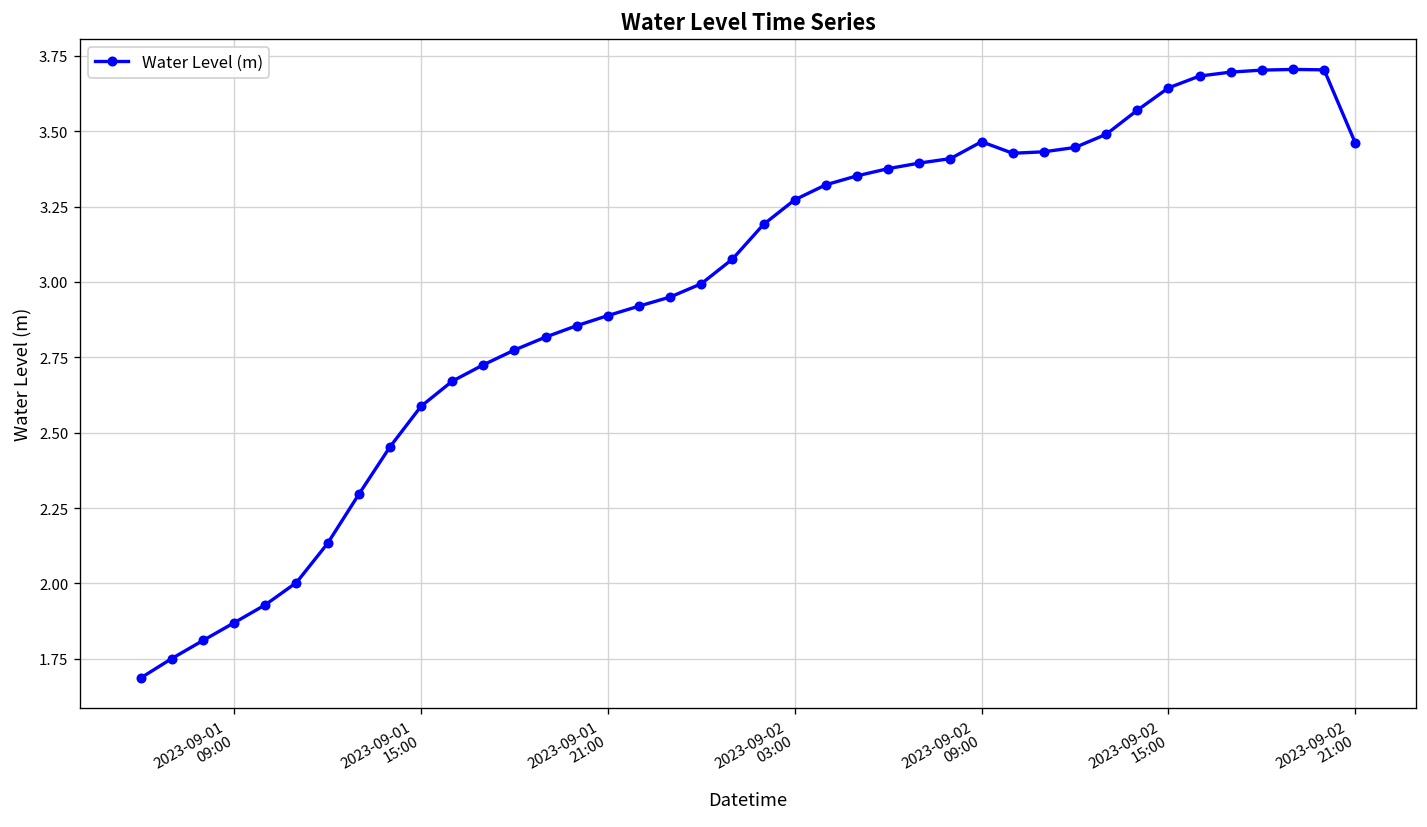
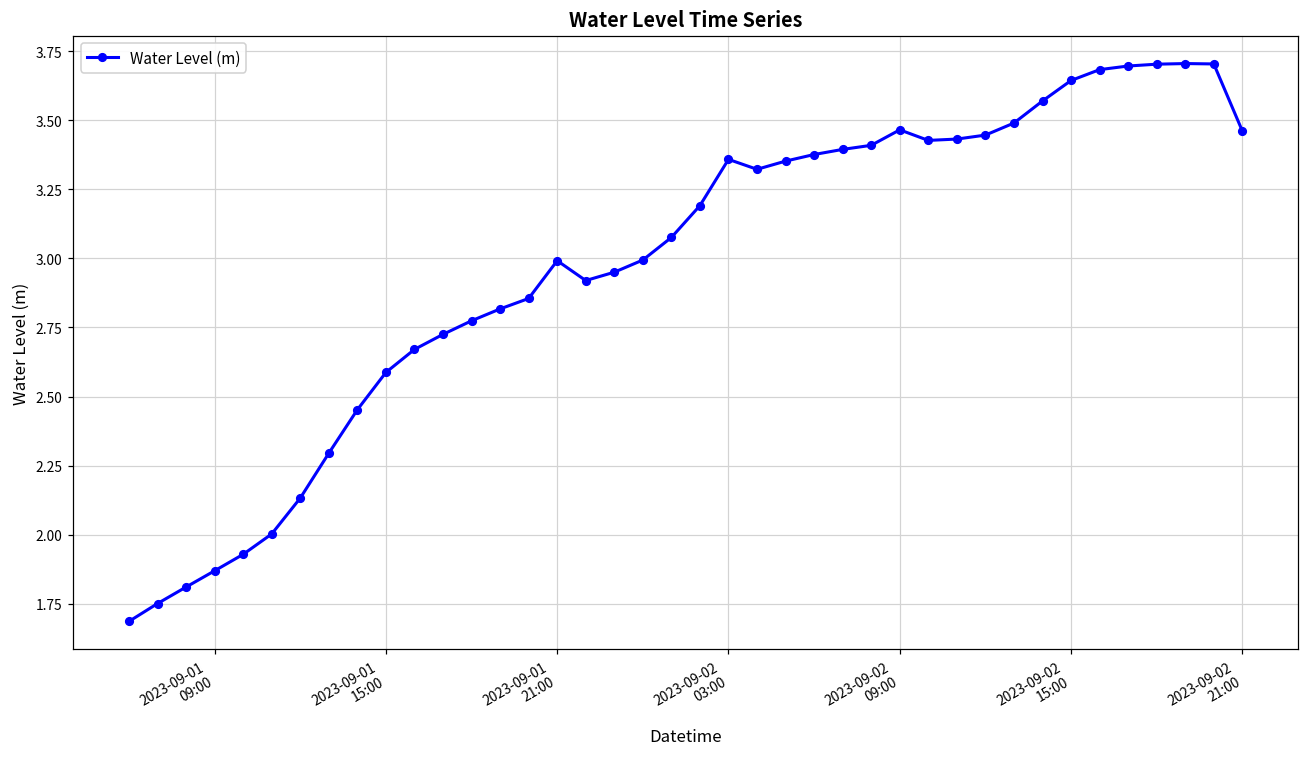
  {
    "2023-09-01 09:00": 1.87,
    "2023-09-01 15:00": 2.59,
-   "2023-09-01 21:00": 2.89,
-   "2023-09-02 03:00": 3.27,
+   "2023-09-01 21:00": 2.99,
+   "2023-09-02 03:00": 3.36,
    "2023-09-02 09:00": 3.46,
    "2023-09-02 15:00": 3.64,
    "2023-09-02 21:00": 3.46
  }
